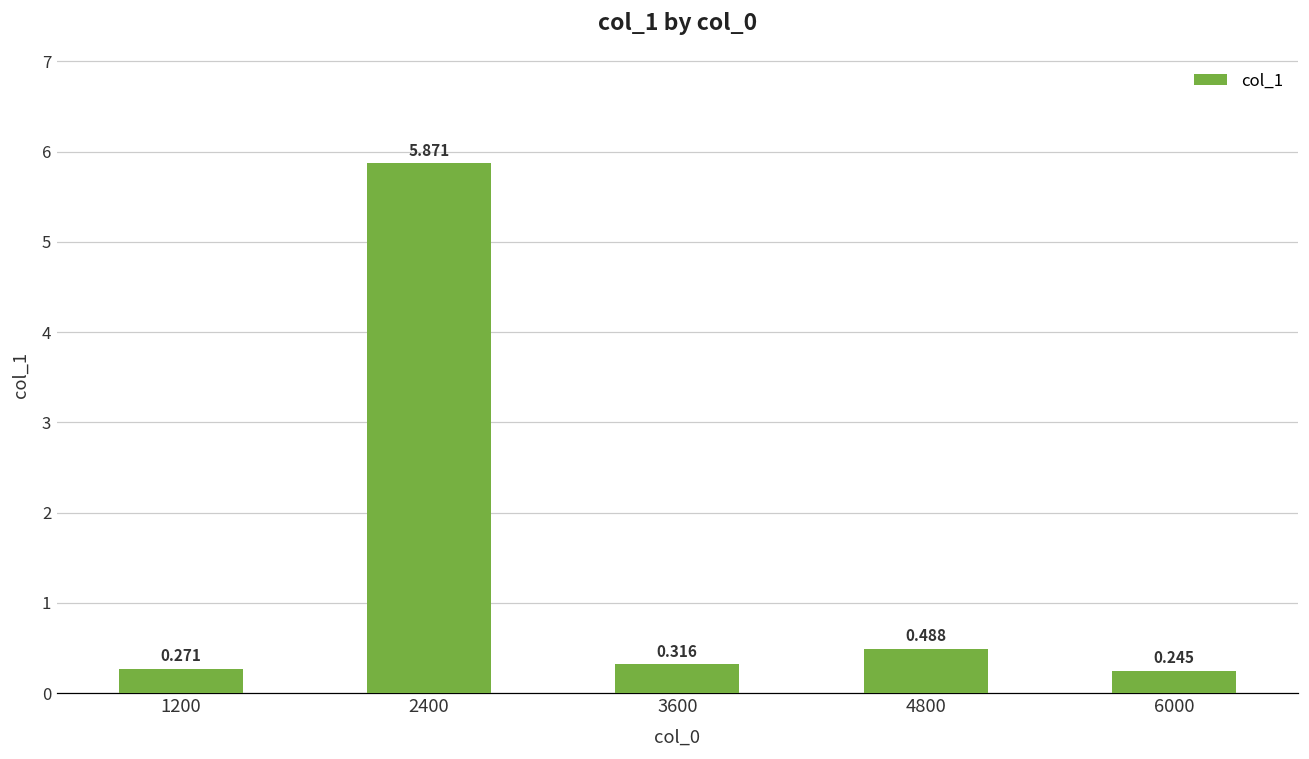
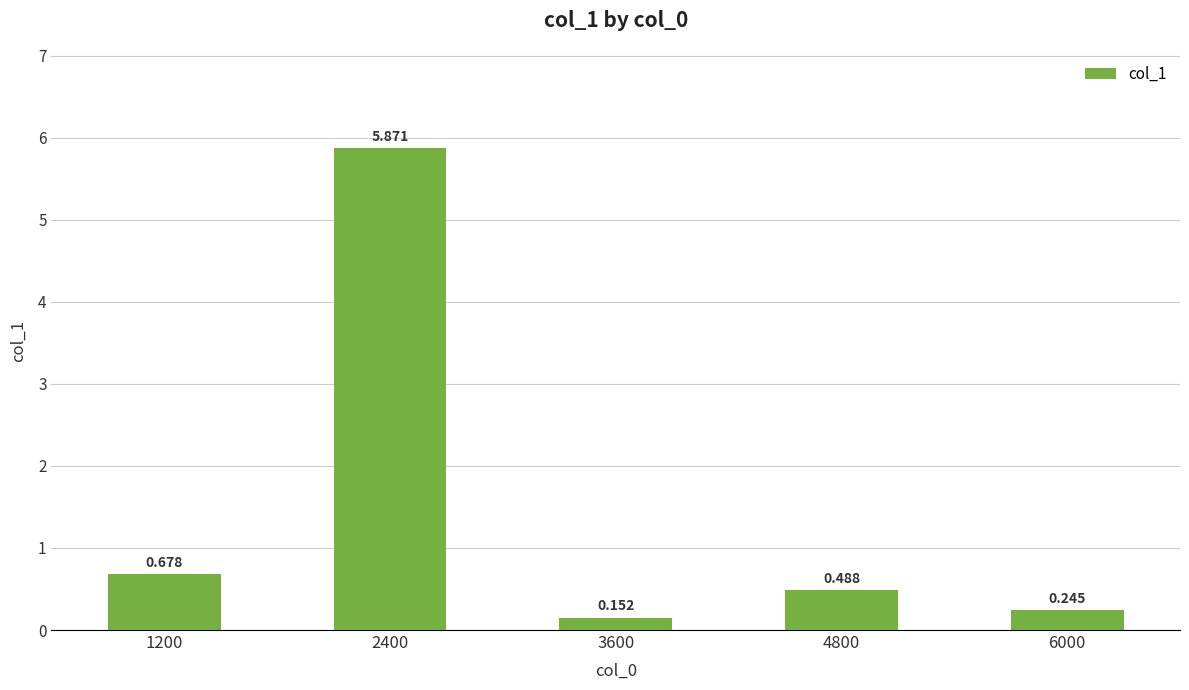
  {
-   "1200": 0.271,
+   "1200": 0.678,
    "2400": 5.871,
-   "3600": 0.316,
+   "3600": 0.152,
    "4800": 0.488,
    "6000": 0.245
  }
